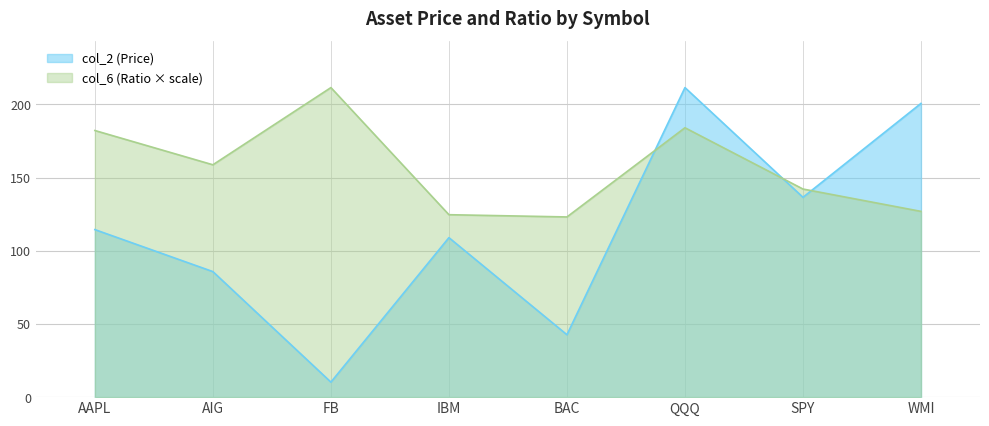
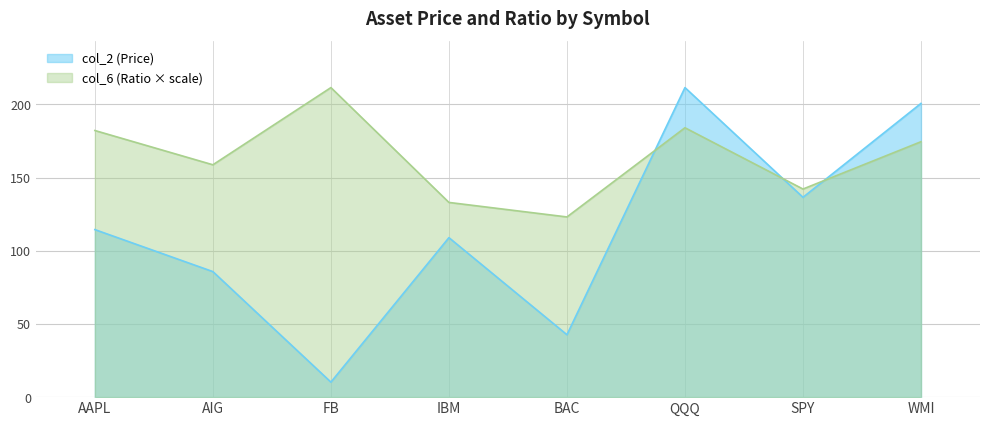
  {
    "col_2 (Price)": {
      "AAPL": 114,
      "AIG": 86,
      "FB": 10,
      "IBM": 109,
      "BAC": 43,
      "QQQ": 211,
      "SPY": 137,
      "WMI": 201
    },
    "col_6 (Ratio × scale)": {
      "AAPL": 182,
      "AIG": 159,
      "FB": 211,
-     "IBM": 125,
+     "IBM": 133,
      "BAC": 123,
      "QQQ": 184,
      "SPY": 142,
-     "WMI": 127
+     "WMI": 174
    }
  }
